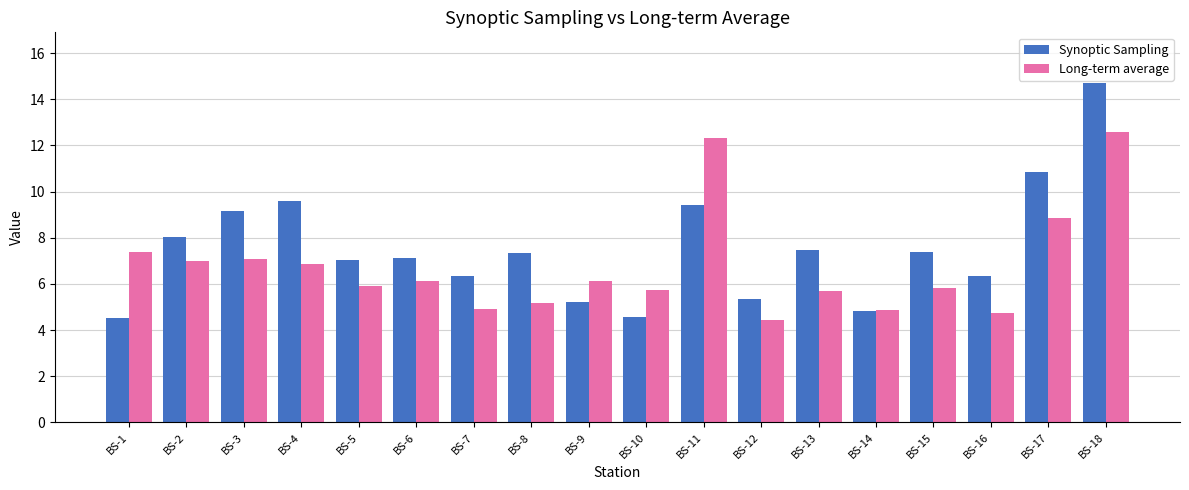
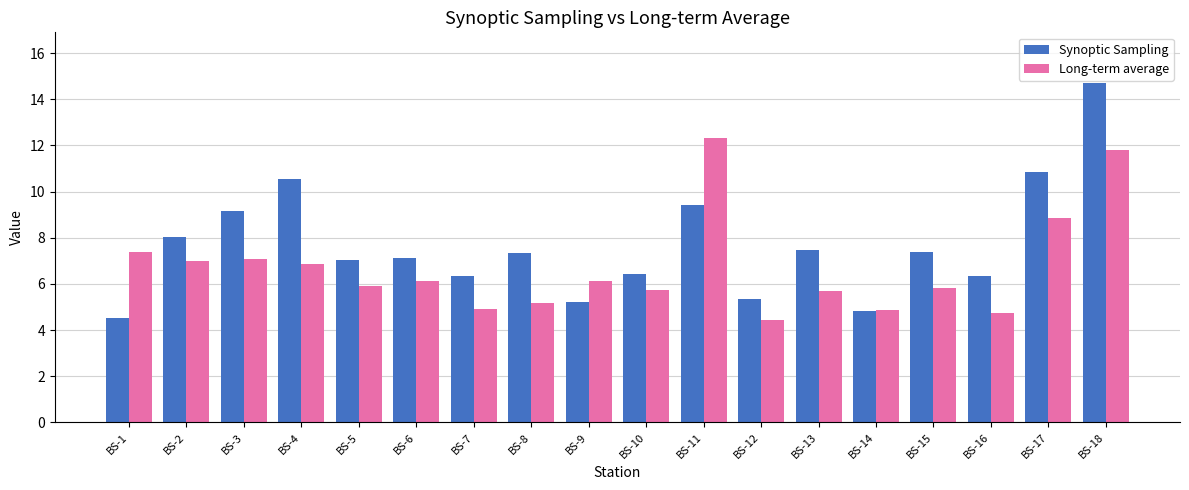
  {
    "Synoptic Sampling": {
      "BS-1": 4.5,
      "BS-2": 8.0,
      "BS-3": 9.1,
-     "BS-4": 9.6,
+     "BS-4": 10.5,
      "BS-5": 7.0,
      "BS-6": 7.1,
      "BS-7": 6.4,
      "BS-8": 7.3,
      "BS-9": 5.2,
-     "BS-10": 4.6,
+     "BS-10": 6.4,
      "BS-11": 9.4,
      "BS-12": 5.3,
      "BS-13": 7.4,
      "BS-14": 4.8,
      "BS-15": 7.4,
      "BS-16": 6.3,
      "BS-17": 10.8,
      "BS-18": 14.7
    },
    "Long-term average": {
      "BS-1": 7.4,
      "BS-2": 7.0,
      "BS-3": 7.1,
      "BS-4": 6.9,
      "BS-5": 5.9,
      "BS-6": 6.1,
      "BS-7": 4.9,
      "BS-8": 5.2,
      "BS-9": 6.1,
      "BS-10": 5.7,
      "BS-11": 12.3,
      "BS-12": 4.4,
      "BS-13": 5.7,
      "BS-14": 4.9,
      "BS-15": 5.8,
      "BS-16": 4.7,
      "BS-17": 8.9,
-     "BS-18": 12.6
+     "BS-18": 11.8
    }
  }
